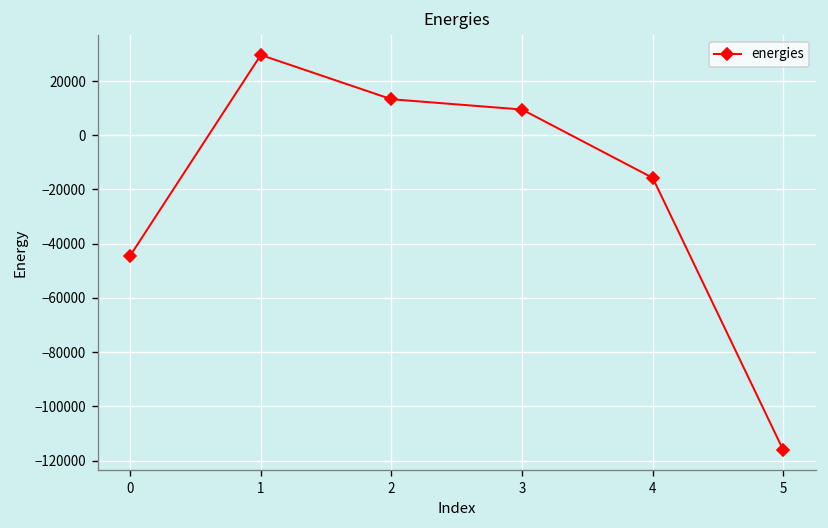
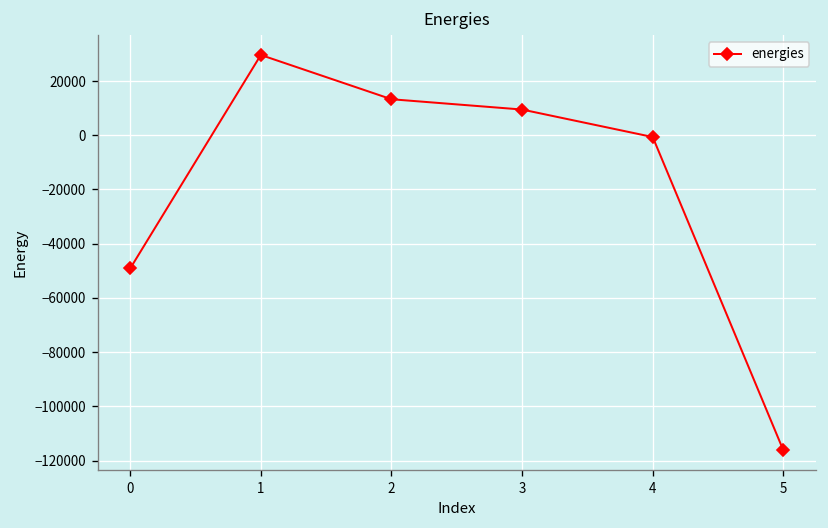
  {
-   "0": -44000,
+   "0": -49000,
    "1": 30000,
    "2": 13000,
    "3": 9000,
-   "4": -16000,
+   "4": -1000,
    "5": -116000
  }
